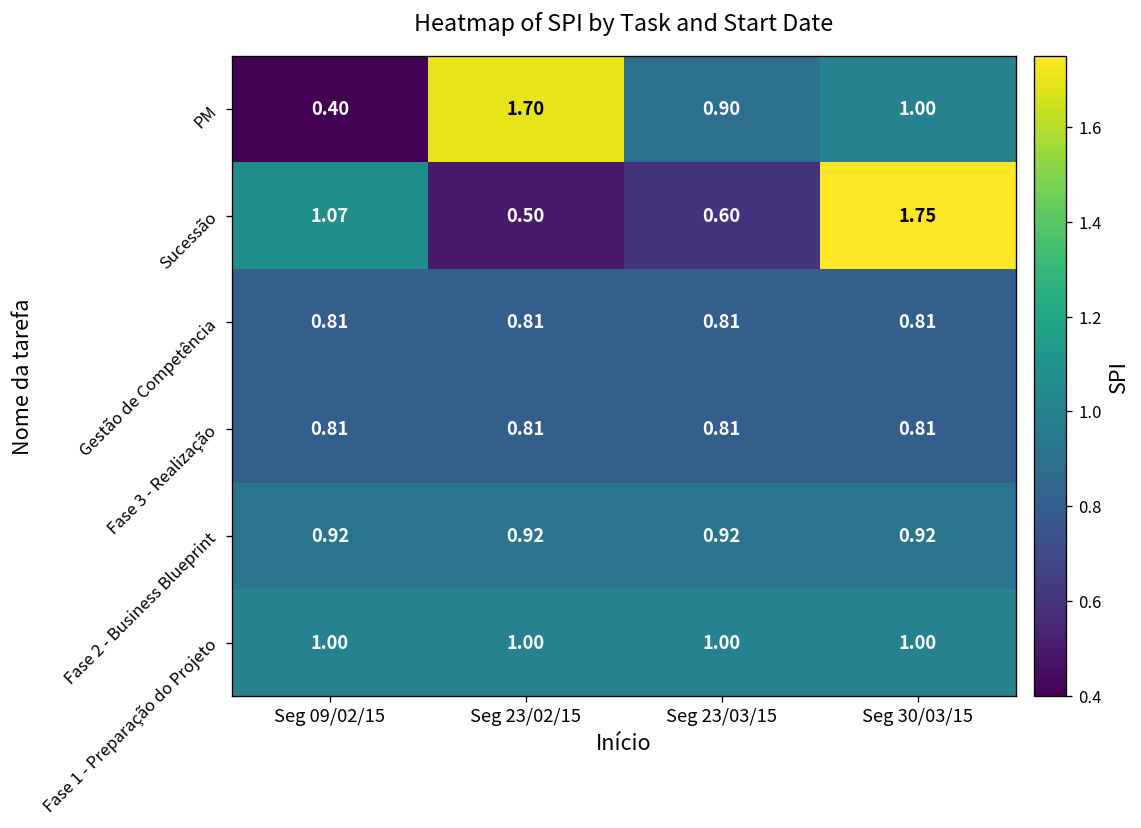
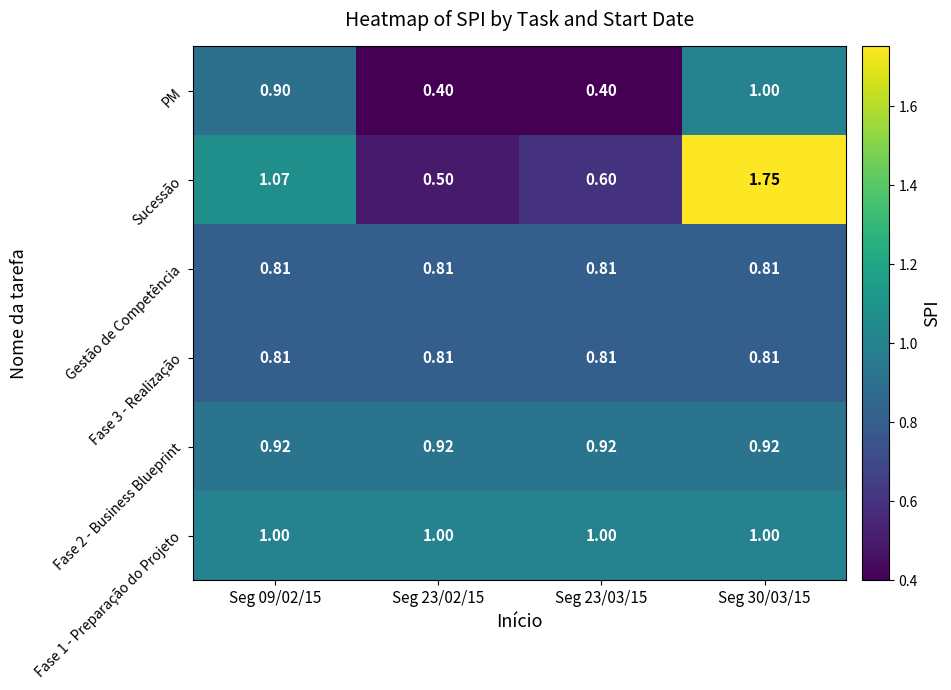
  {
    "PM": {
-     "Seg 09/02/15": 0.40,
-     "Seg 23/02/15": 1.70,
-     "Seg 23/03/15": 0.90,
+     "Seg 09/02/15": 0.90,
+     "Seg 23/02/15": 0.40,
+     "Seg 23/03/15": 0.40,
      "Seg 30/03/15": 1.00
    },
    "Sucessão": {
      "Seg 09/02/15": 1.07,
      "Seg 23/02/15": 0.50,
      "Seg 23/03/15": 0.60,
      "Seg 30/03/15": 1.75
    },
    "Gestão de Competência": {
      "Seg 09/02/15": 0.81,
      "Seg 23/02/15": 0.81,
      "Seg 23/03/15": 0.81,
      "Seg 30/03/15": 0.81
    },
    "Fase 3 - Realização": {
      "Seg 09/02/15": 0.81,
      "Seg 23/02/15": 0.81,
      "Seg 23/03/15": 0.81,
      "Seg 30/03/15": 0.81
    },
    "Fase 2 - Business Blueprint": {
      "Seg 09/02/15": 0.92,
      "Seg 23/02/15": 0.92,
      "Seg 23/03/15": 0.92,
      "Seg 30/03/15": 0.92
    },
    "Fase 1 - Preparação do Projeto": {
      "Seg 09/02/15": 1.00,
      "Seg 23/02/15": 1.00,
      "Seg 23/03/15": 1.00,
      "Seg 30/03/15": 1.00
    }
  }
